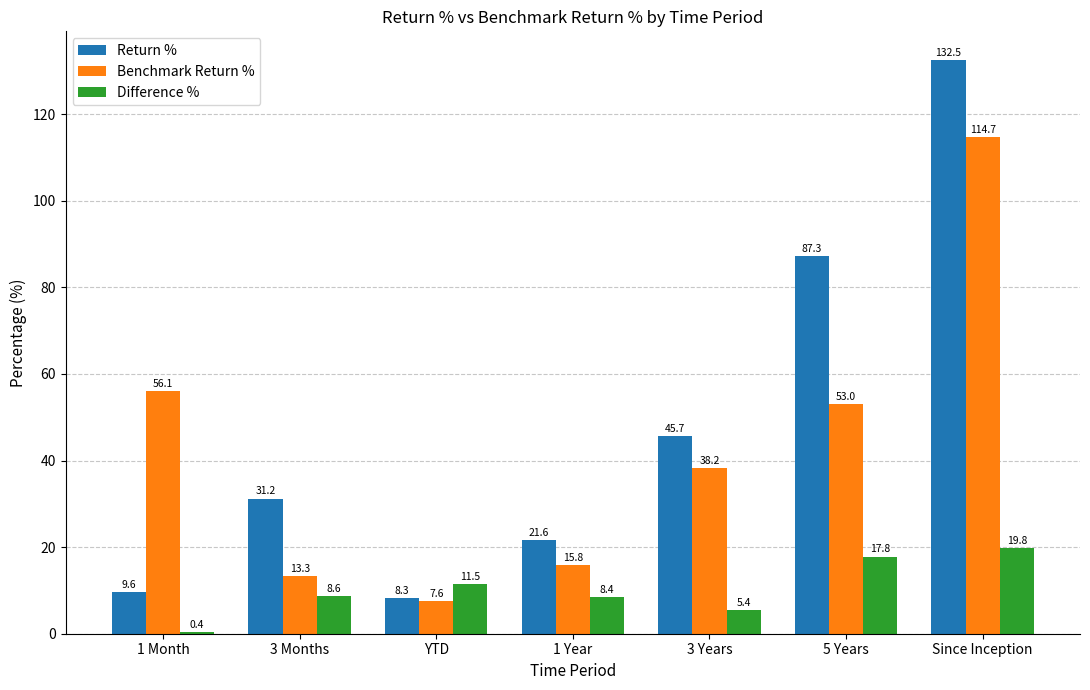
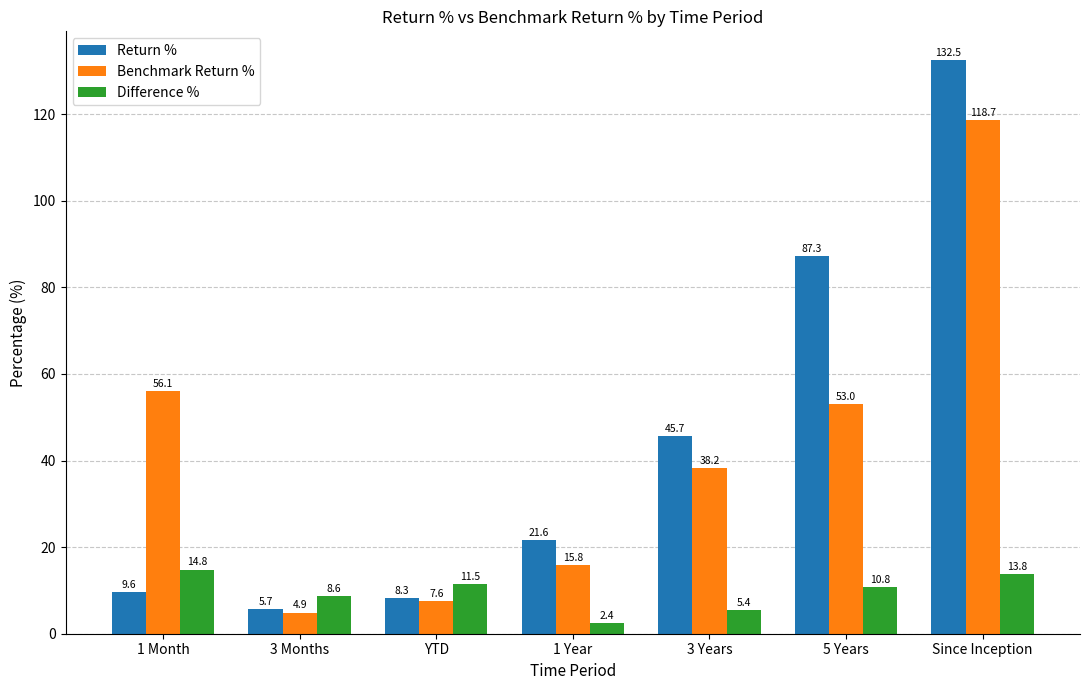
  {
    "Return %": {
      "1 Month": 9.6,
-     "3 Months": 31.2,
+     "3 Months": 5.7,
      "YTD": 8.3,
      "1 Year": 21.6,
      "3 Years": 45.7,
      "5 Years": 87.3,
      "Since Inception": 132.5
    },
    "Benchmark Return %": {
      "1 Month": 56.1,
-     "3 Months": 13.3,
+     "3 Months": 4.9,
      "YTD": 7.6,
      "1 Year": 15.8,
      "3 Years": 38.2,
      "5 Years": 53.0,
-     "Since Inception": 114.7
+     "Since Inception": 118.7
    },
    "Difference %": {
-     "1 Month": 0.4,
+     "1 Month": 14.8,
      "3 Months": 8.6,
      "YTD": 11.5,
-     "1 Year": 8.4,
+     "1 Year": 2.4,
      "3 Years": 5.4,
-     "5 Years": 17.8,
-     "Since Inception": 19.8
+     "5 Years": 10.8,
+     "Since Inception": 13.8
    }
  }
